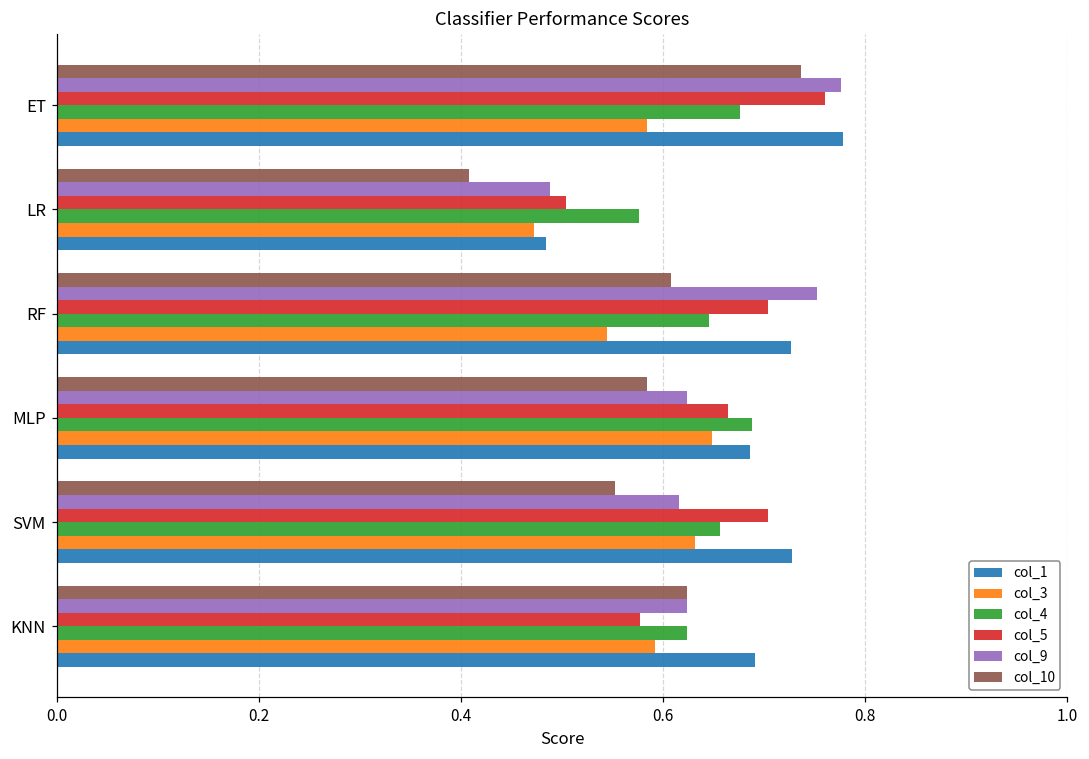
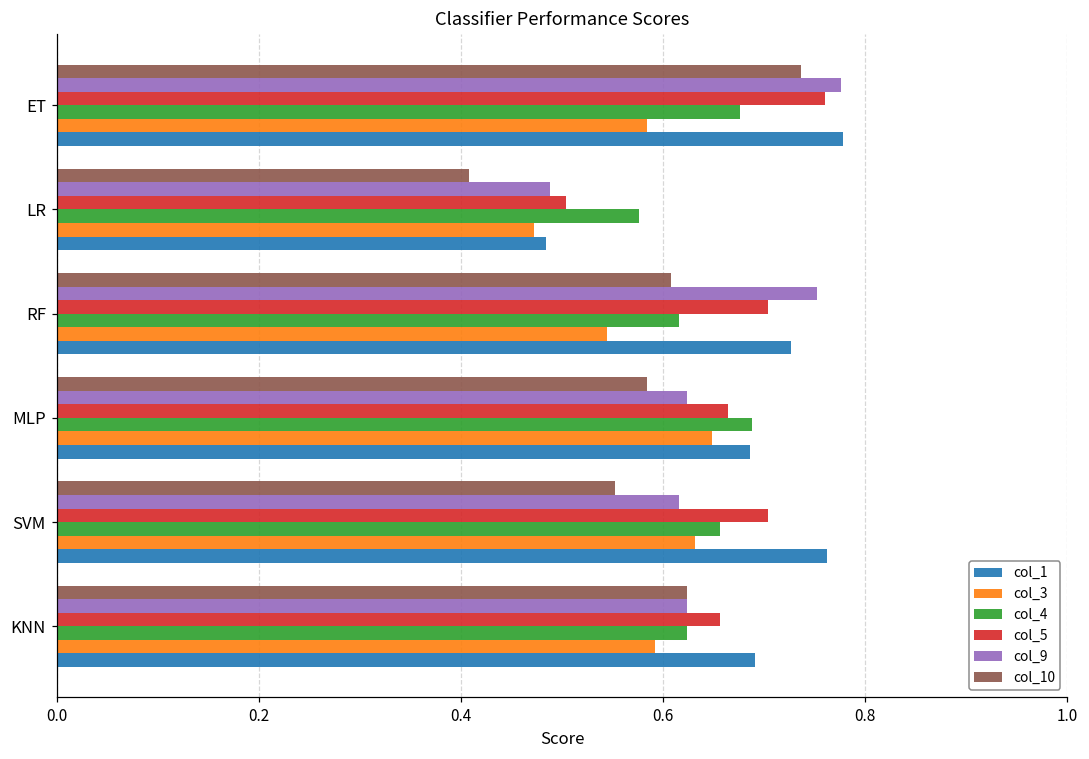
  {
    "col_1": {
      "ET": 0.78,
      "LR": 0.48,
      "RF": 0.73,
      "MLP": 0.69,
-     "SVM": 0.73,
+     "SVM": 0.76,
      "KNN": 0.69
    },
    "col_3": {
      "ET": 0.58,
      "LR": 0.47,
      "RF": 0.54,
      "MLP": 0.65,
      "SVM": 0.63,
      "KNN": 0.59
    },
    "col_4": {
      "ET": 0.68,
      "LR": 0.58,
-     "RF": 0.65,
+     "RF": 0.62,
      "MLP": 0.69,
      "SVM": 0.66,
      "KNN": 0.62
    },
    "col_5": {
      "ET": 0.76,
      "LR": 0.50,
      "RF": 0.70,
      "MLP": 0.66,
      "SVM": 0.70,
-     "KNN": 0.58
+     "KNN": 0.66
    },
    "col_9": {
      "ET": 0.78,
      "LR": 0.49,
      "RF": 0.75,
      "MLP": 0.62,
      "SVM": 0.62,
      "KNN": 0.62
    },
    "col_10": {
      "ET": 0.74,
      "LR": 0.41,
      "RF": 0.61,
      "MLP": 0.58,
      "SVM": 0.55,
      "KNN": 0.62
    }
  }
